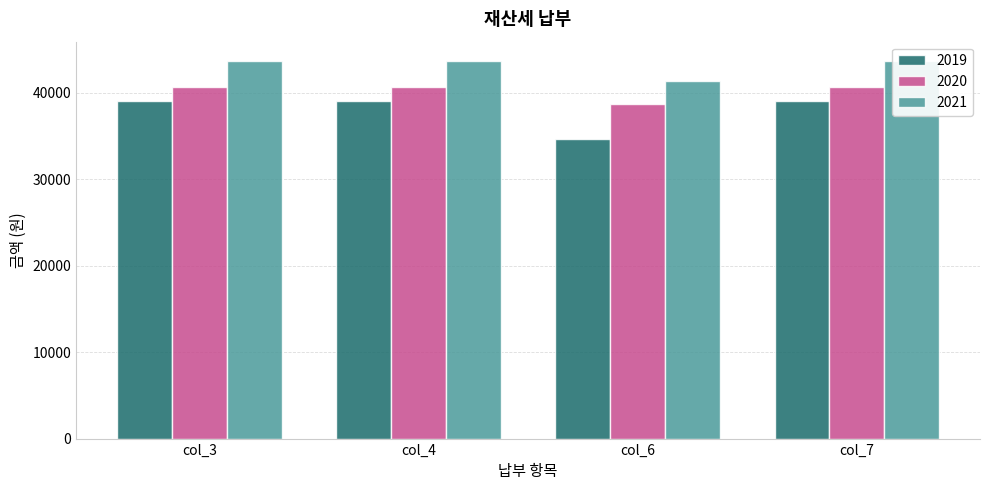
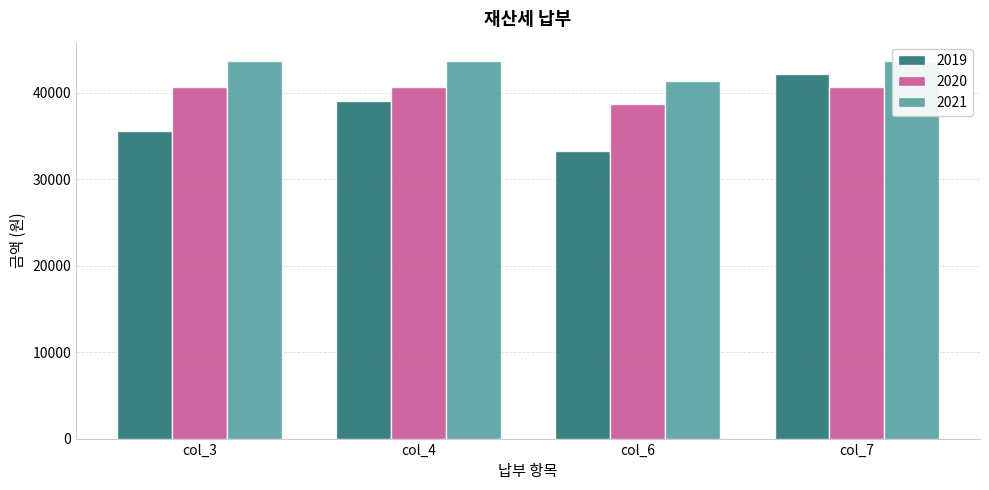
  {
    "2019": {
-     "col_3": 39000,
+     "col_3": 36000,
      "col_4": 39000,
-     "col_6": 35000,
-     "col_7": 39000
+     "col_6": 33000,
+     "col_7": 42000
    },
    "2020": {
      "col_3": 41000,
      "col_4": 41000,
      "col_6": 39000,
      "col_7": 41000
    },
    "2021": {
      "col_3": 44000,
      "col_4": 44000,
      "col_6": 41000
    }
  }
